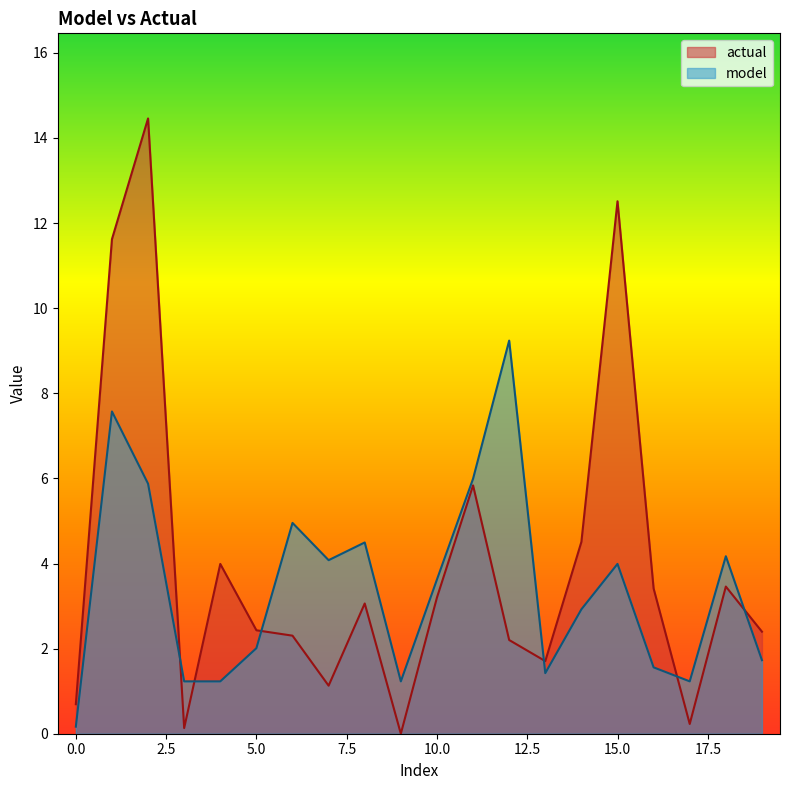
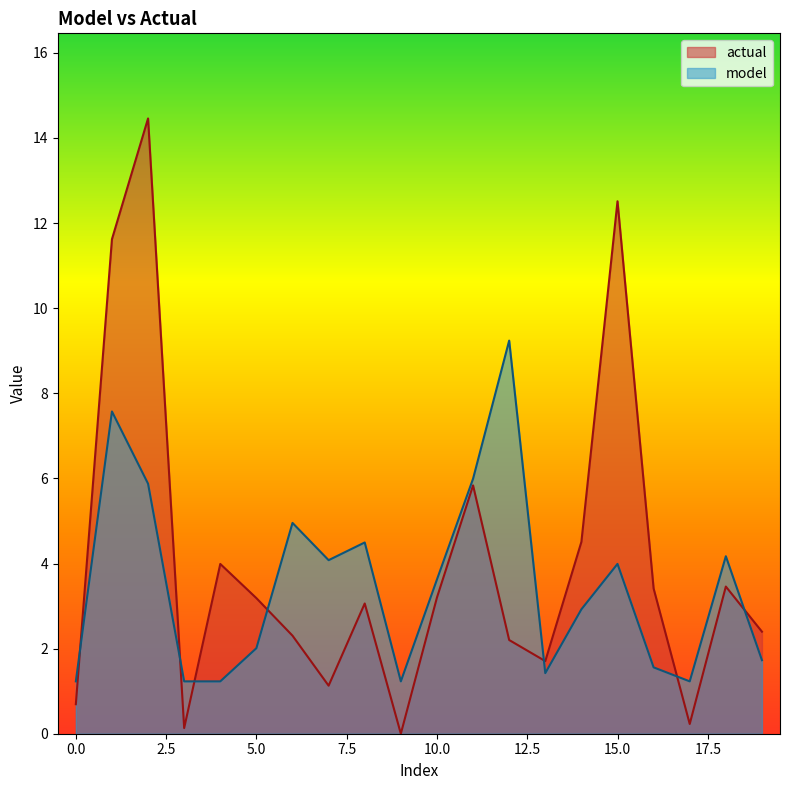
  {
    "actual": {
      "0.0": 0.7,
-     "5.0": 2.4,
+     "5.0": 3.2,
      "10.0": 3.2,
      "15.0": 12.5
    },
    "model": {
-     "0.0": 0.2,
+     "0.0": 1.2,
      "5.0": 2.0,
      "10.0": 3.6,
      "15.0": 4.0
    }
  }
